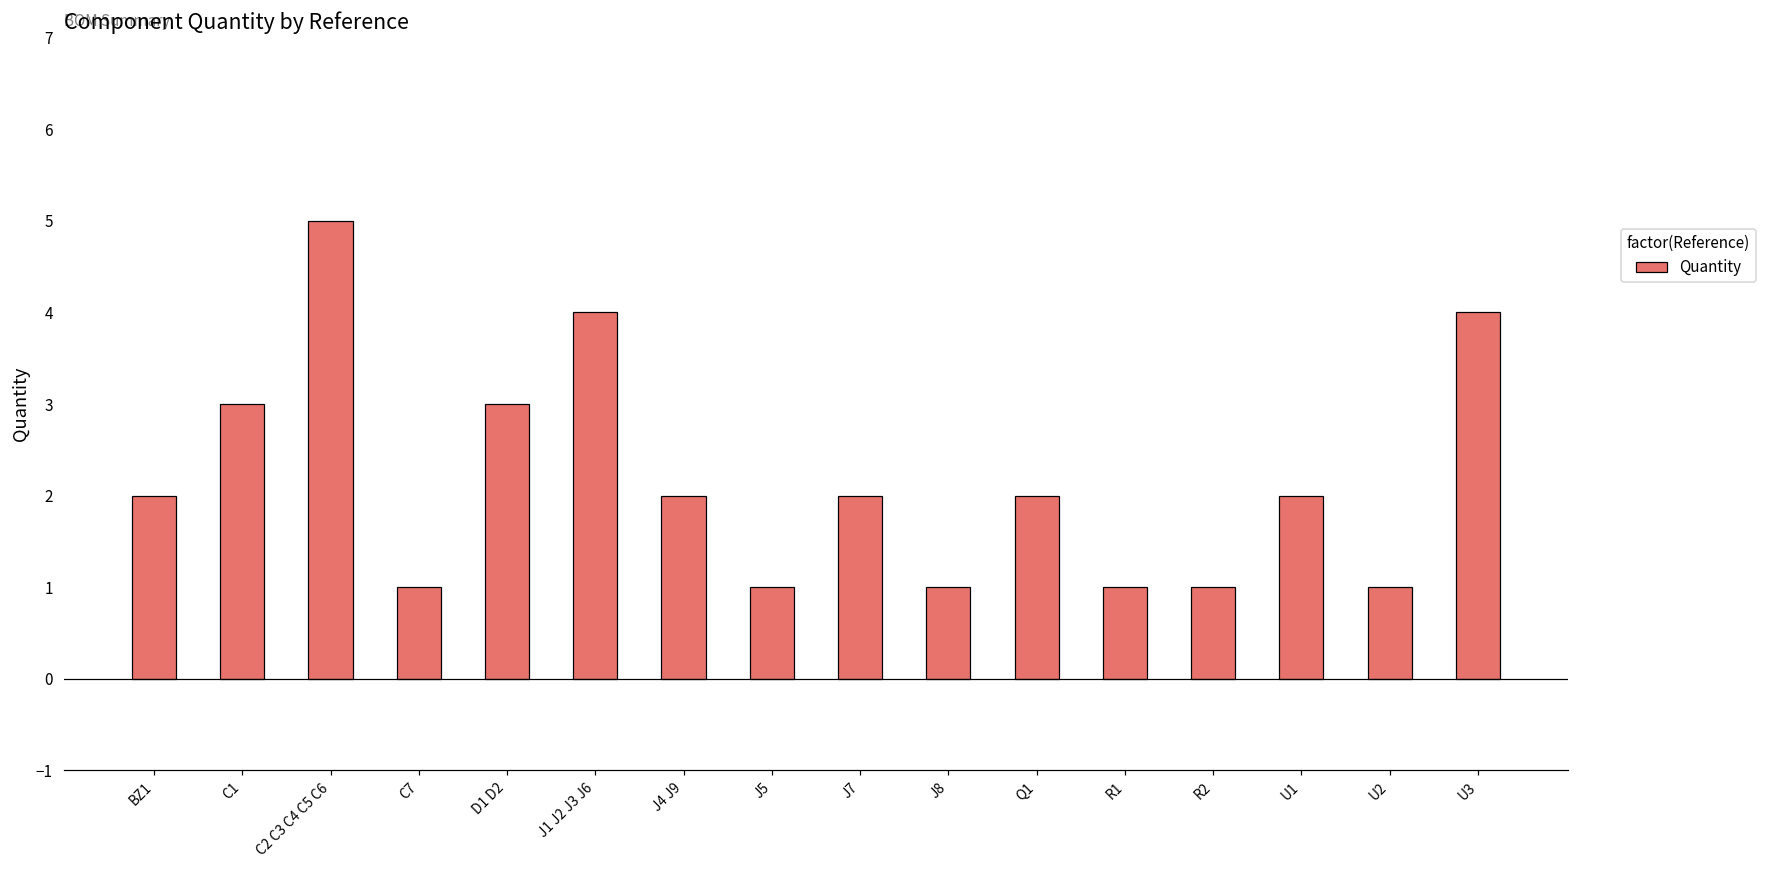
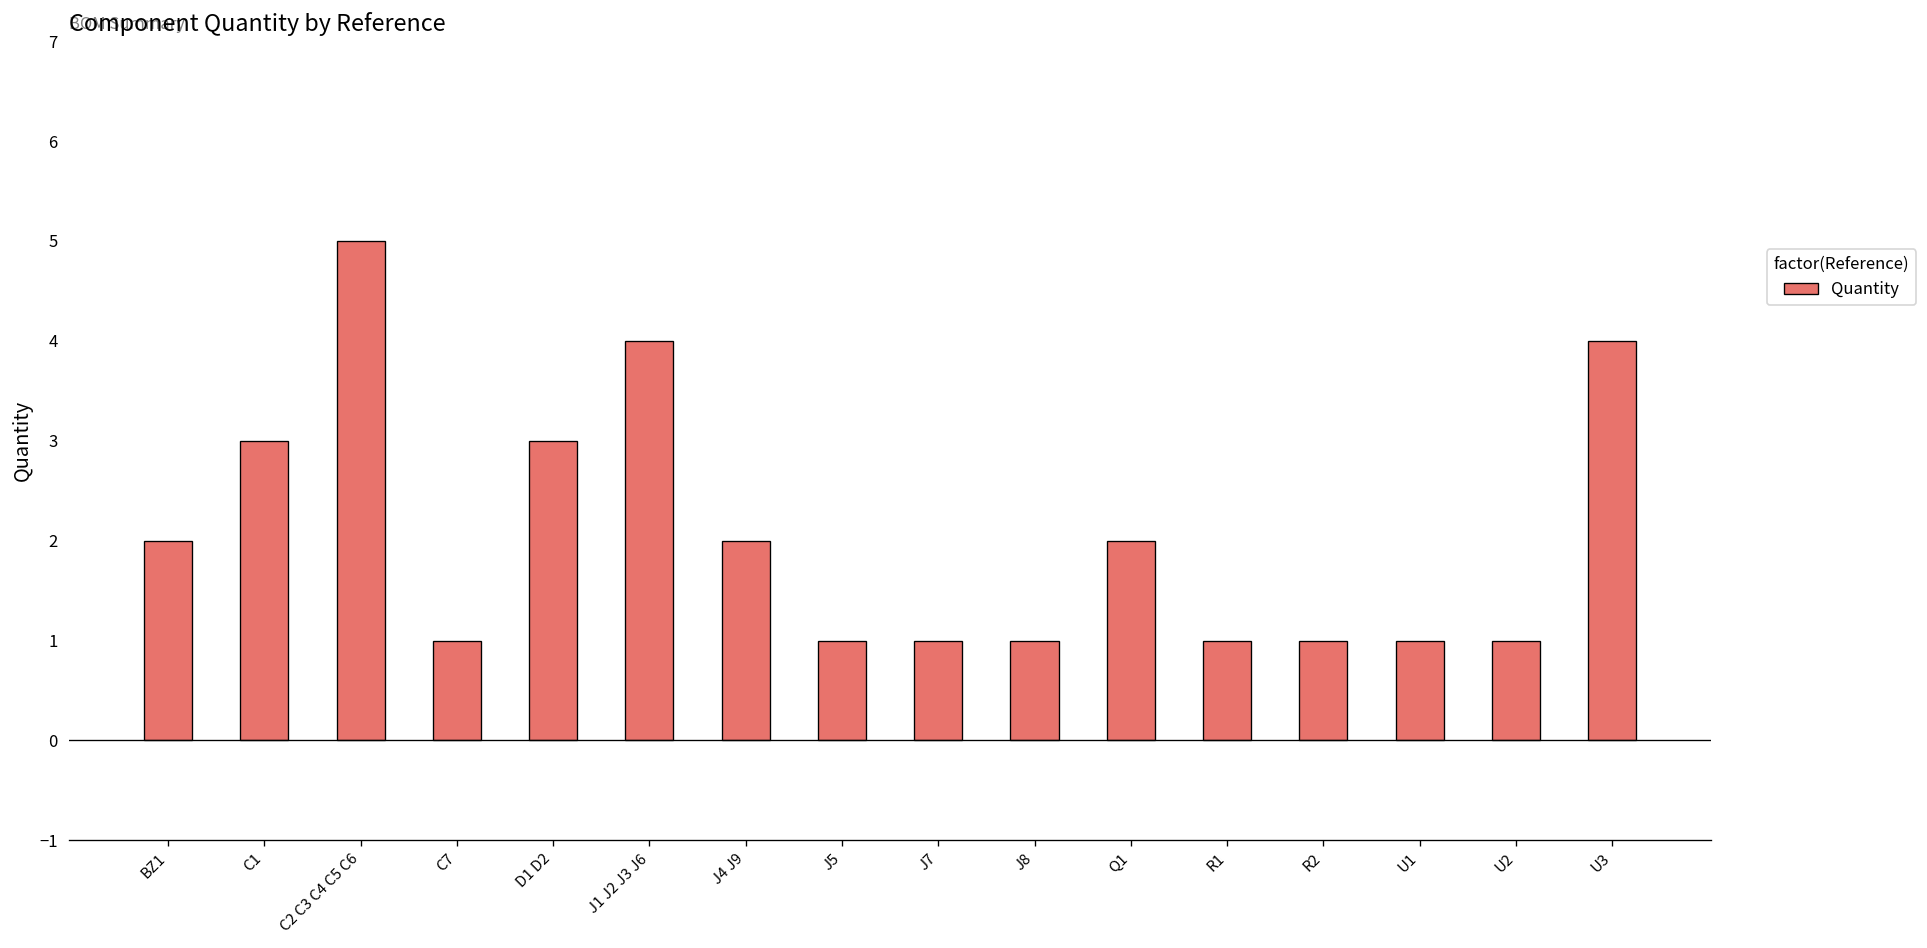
  {
    "BZ1": 2,
    "C1": 3,
    "C2 C3 C4 C5 C6": 5,
    "C7": 1,
    "D1 D2": 3,
    "J1 J2 J3 J6": 4,
    "J4 J9": 2,
    "J5": 1,
-   "J7": 2,
+   "J7": 1,
    "J8": 1,
    "Q1": 2,
    "R1": 1,
    "R2": 1,
-   "U1": 2,
+   "U1": 1,
    "U2": 1,
    "U3": 4
  }
